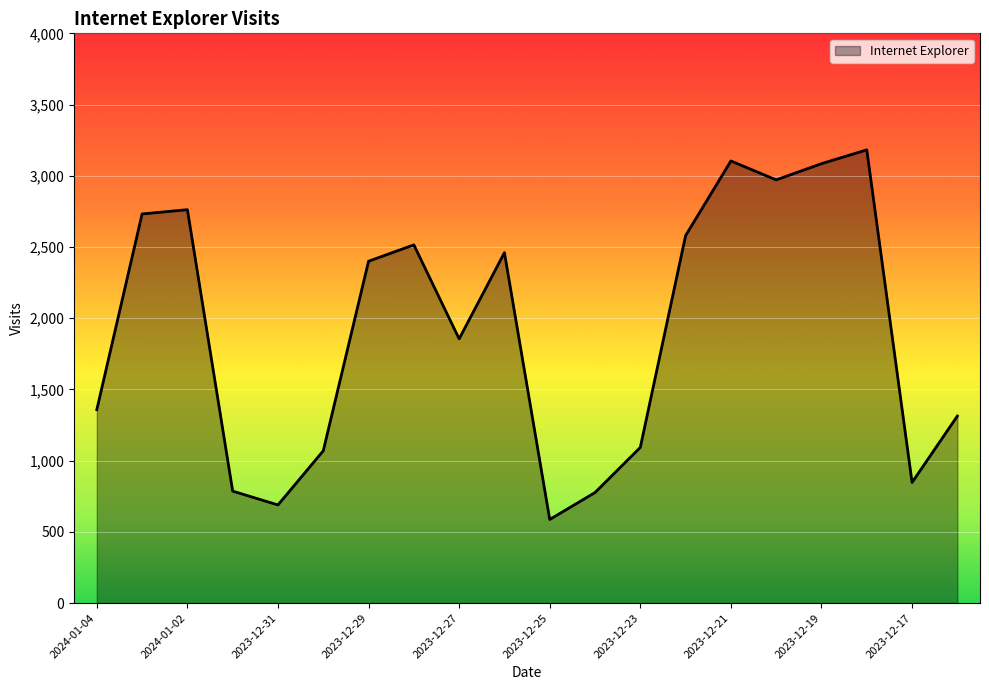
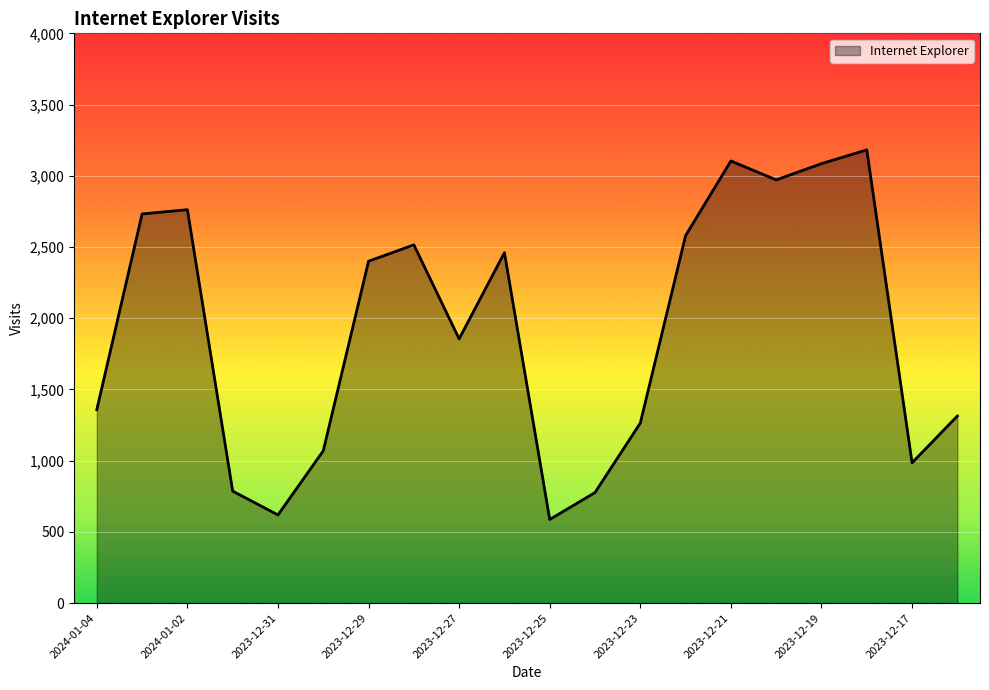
  {
    "2024-01-04": "1,360",
    "2024-01-02": "2,760",
-   "2023-12-31": "690",
+   "2023-12-31": "620",
    "2023-12-29": "2,400",
    "2023-12-27": "1,860",
    "2023-12-25": "590",
-   "2023-12-23": "1,090",
+   "2023-12-23": "1,260",
    "2023-12-21": "3,100",
    "2023-12-19": "3,090",
-   "2023-12-17": "850"
+   "2023-12-17": "990"
  }
